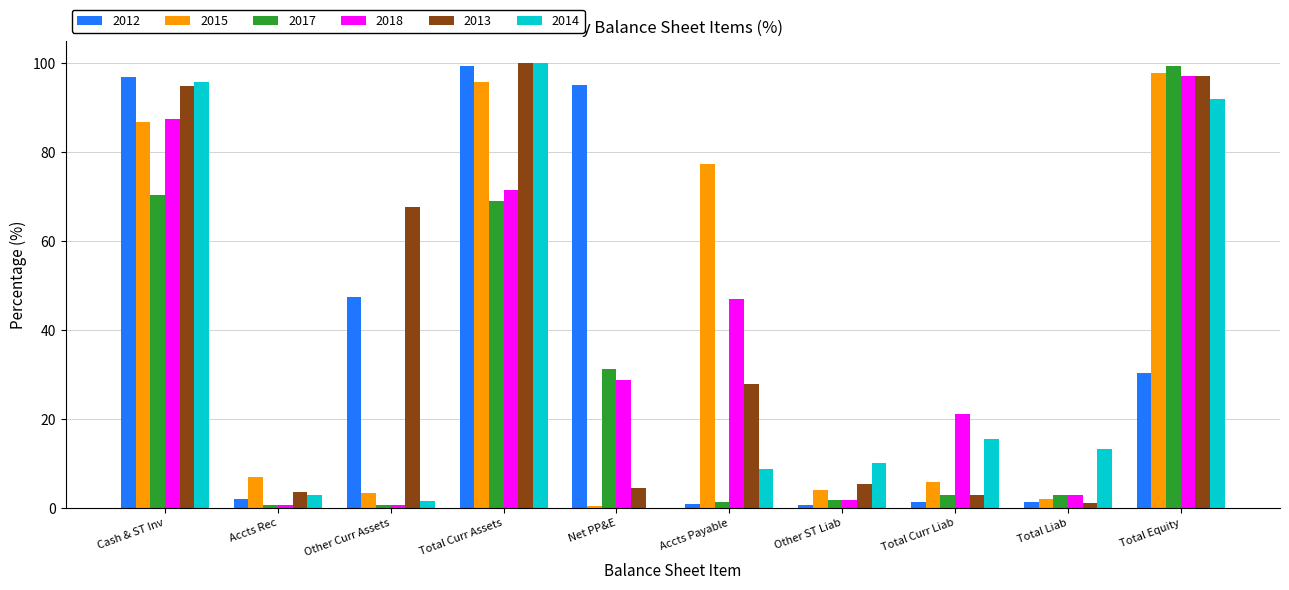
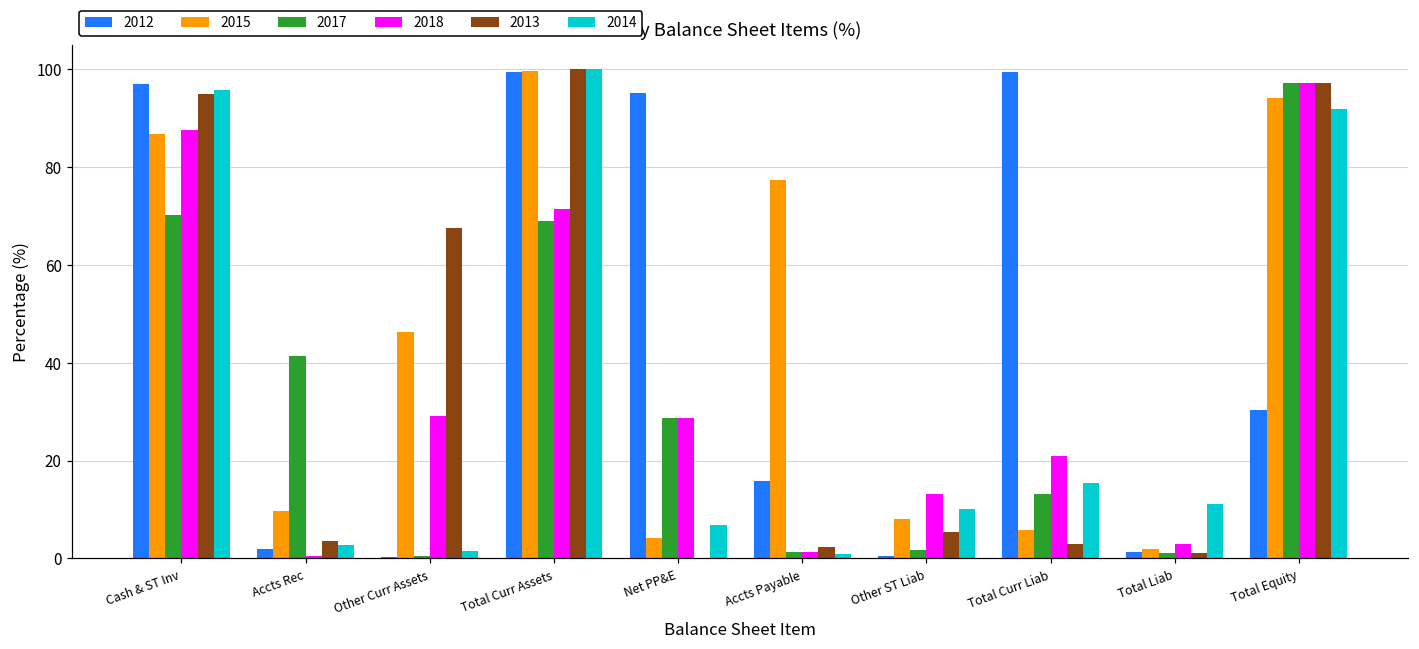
  {
    "2012": {
      "Cash & ST Inv": 97,
      "Accts Rec": 2,
-     "Other Curr Assets": 47,
+     "Other Curr Assets": 0,
      "Total Curr Assets": 99,
      "Net PP&E": 95,
-     "Accts Payable": 1,
-     "Total Curr Liab": 1,
+     "Accts Payable": 16,
+     "Total Curr Liab": 99,
      "Total Liab": 1,
      "Total Equity": 30
    },
    "2015": {
      "Cash & ST Inv": 87,
-     "Accts Rec": 7,
-     "Other Curr Assets": 3,
-     "Total Curr Assets": 96,
-     "Net PP&E": 0,
+     "Accts Rec": 10,
+     "Other Curr Assets": 46,
+     "Total Curr Assets": 100,
+     "Net PP&E": 4,
      "Accts Payable": 77,
-     "Other ST Liab": 4,
+     "Other ST Liab": 8,
      "Total Curr Liab": 6,
      "Total Liab": 2,
-     "Total Equity": 98
+     "Total Equity": 94
    },
    "2017": {
      "Cash & ST Inv": 70,
-     "Accts Rec": 1,
+     "Accts Rec": 41,
      "Total Curr Assets": 69,
-     "Net PP&E": 31,
+     "Net PP&E": 29,
      "Accts Payable": 1,
      "Other ST Liab": 2,
-     "Total Curr Liab": 3,
-     "Total Liab": 3,
-     "Total Equity": 99
+     "Total Curr Liab": 13,
+     "Total Liab": 1,
+     "Total Equity": 97
    },
    "2018": {
      "Cash & ST Inv": 88,
-     "Other Curr Assets": 1,
+     "Other Curr Assets": 29,
      "Total Curr Assets": 71,
      "Net PP&E": 29,
-     "Accts Payable": 47,
-     "Other ST Liab": 2,
+     "Accts Payable": 1,
+     "Other ST Liab": 13,
      "Total Curr Liab": 21,
      "Total Liab": 3,
      "Total Equity": 97
    },
    "2013": {
      "Cash & ST Inv": 95,
      "Accts Rec": 3,
      "Other Curr Assets": 68,
      "Total Curr Assets": 100,
-     "Net PP&E": 5,
-     "Accts Payable": 28,
+     "Net PP&E": 0,
+     "Accts Payable": 2,
      "Other ST Liab": 5,
      "Total Curr Liab": 3,
      "Total Liab": 1,
      "Total Equity": 97
    },
    "2014": {
      "Cash & ST Inv": 96,
      "Accts Rec": 3,
      "Other Curr Assets": 1,
      "Total Curr Assets": 100,
-     "Net PP&E": 0,
-     "Accts Payable": 9,
+     "Net PP&E": 7,
+     "Accts Payable": 1,
      "Other ST Liab": 10,
      "Total Curr Liab": 15,
-     "Total Liab": 13,
+     "Total Liab": 11,
      "Total Equity": 92
    }
  }
